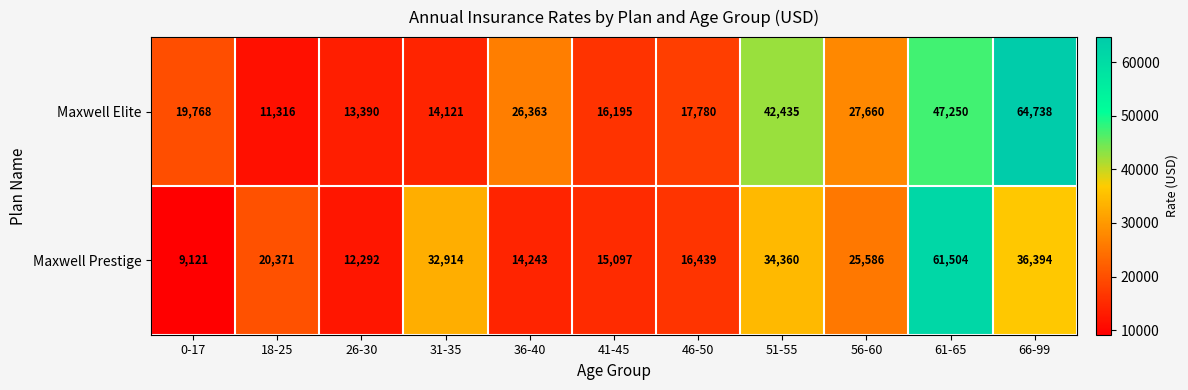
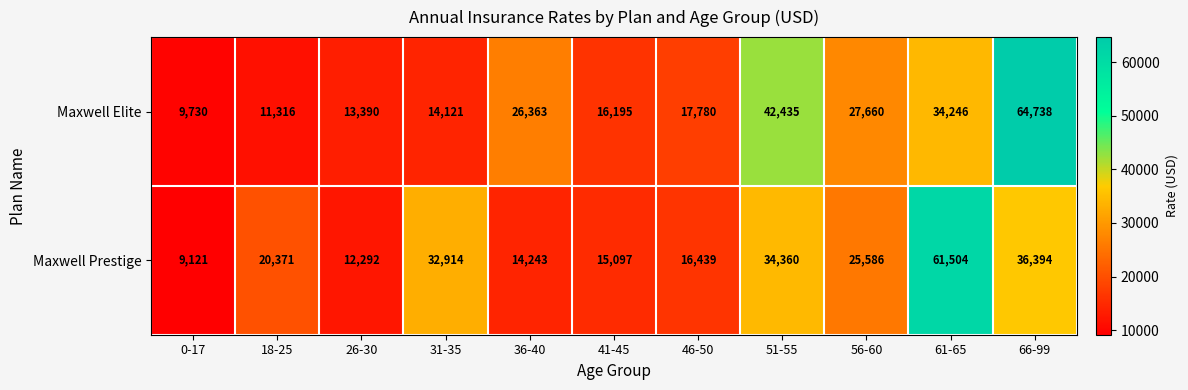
  {
    "Maxwell Elite": {
-     "0-17": "19,768",
+     "0-17": "9,730",
      "18-25": "11,316",
      "26-30": "13,390",
      "31-35": "14,121",
      "36-40": "26,363",
      "41-45": "16,195",
      "46-50": "17,780",
      "51-55": "42,435",
      "56-60": "27,660",
-     "61-65": "47,250",
+     "61-65": "34,246",
      "66-99": "64,738"
    },
    "Maxwell Prestige": {
      "0-17": "9,121",
      "18-25": "20,371",
      "26-30": "12,292",
      "31-35": "32,914",
      "36-40": "14,243",
      "41-45": "15,097",
      "46-50": "16,439",
      "51-55": "34,360",
      "56-60": "25,586",
      "61-65": "61,504",
      "66-99": "36,394"
    }
  }
